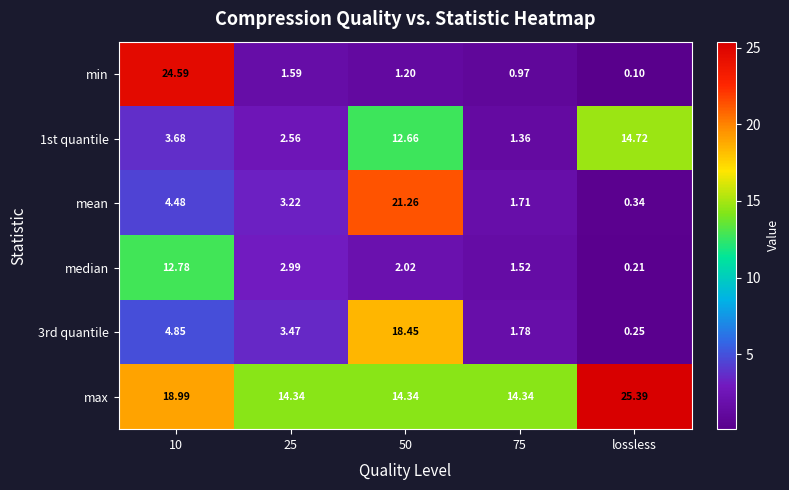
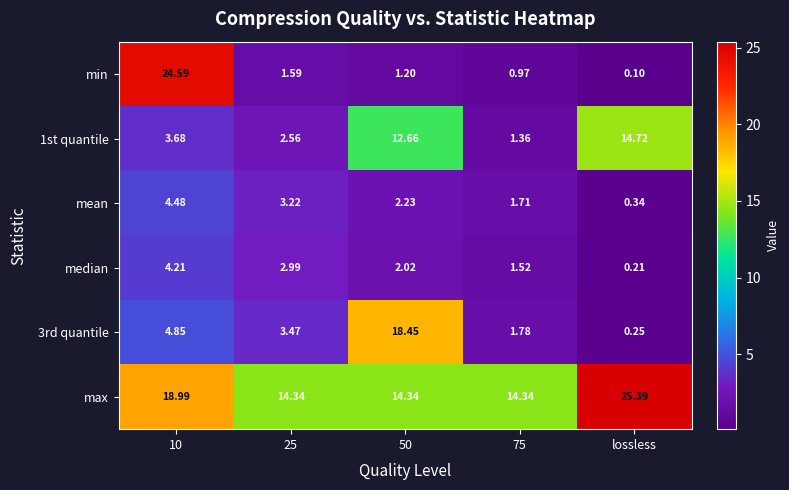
  {
    "min": {
      "10": 24.59,
      "25": 1.59,
      "50": 1.20,
      "75": 0.97,
      "lossless": 0.10
    },
    "1st quantile": {
      "10": 3.68,
      "25": 2.56,
      "50": 12.66,
      "75": 1.36,
      "lossless": 14.72
    },
    "mean": {
      "10": 4.48,
      "25": 3.22,
-     "50": 21.26,
+     "50": 2.23,
      "75": 1.71,
      "lossless": 0.34
    },
    "median": {
-     "10": 12.78,
+     "10": 4.21,
      "25": 2.99,
      "50": 2.02,
      "75": 1.52,
      "lossless": 0.21
    },
    "3rd quantile": {
      "10": 4.85,
      "25": 3.47,
      "50": 18.45,
      "75": 1.78,
      "lossless": 0.25
    },
    "max": {
      "10": 18.99,
      "25": 14.34,
      "50": 14.34,
      "75": 14.34,
      "lossless": 25.39
    }
  }
